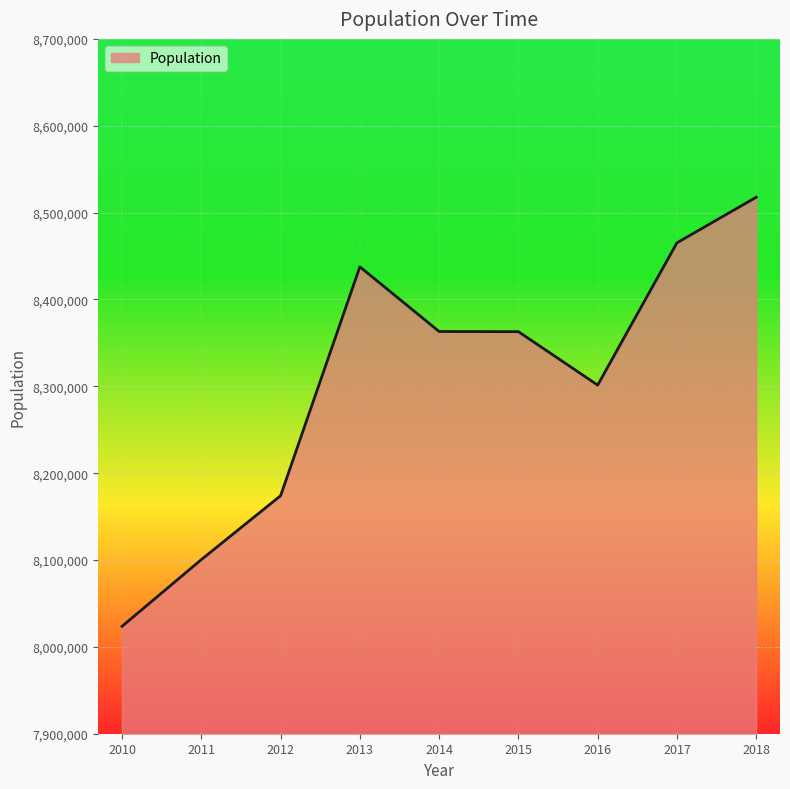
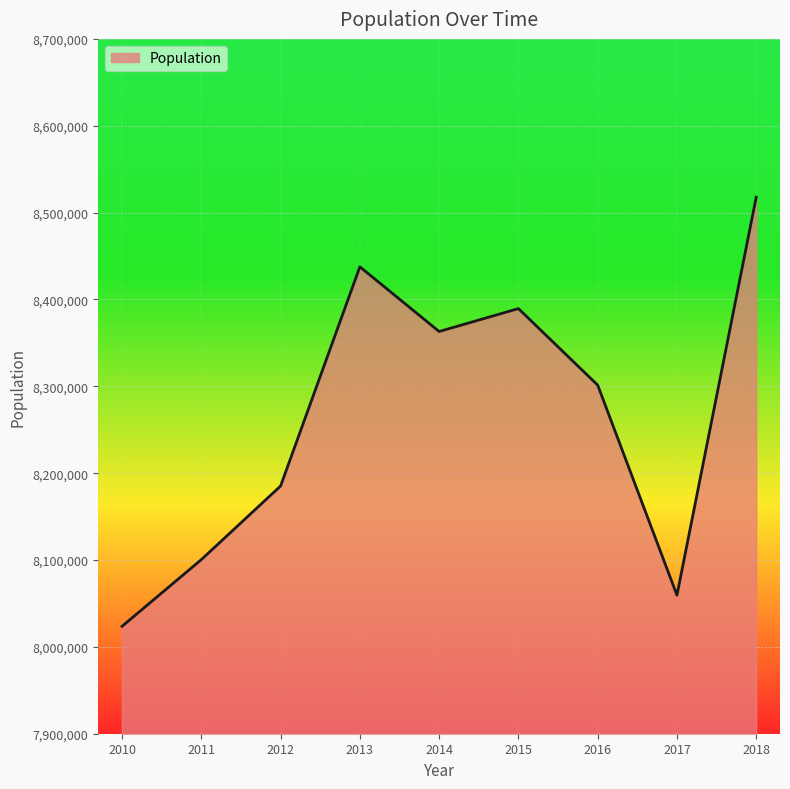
  {
    "2010": "8,020,000",
    "2011": "8,100,000",
-   "2012": "8,170,000",
+   "2012": "8,190,000",
    "2013": "8,440,000",
    "2014": "8,360,000",
-   "2015": "8,360,000",
+   "2015": "8,390,000",
    "2016": "8,300,000",
-   "2017": "8,470,000",
+   "2017": "8,060,000",
    "2018": "8,520,000"
  }
